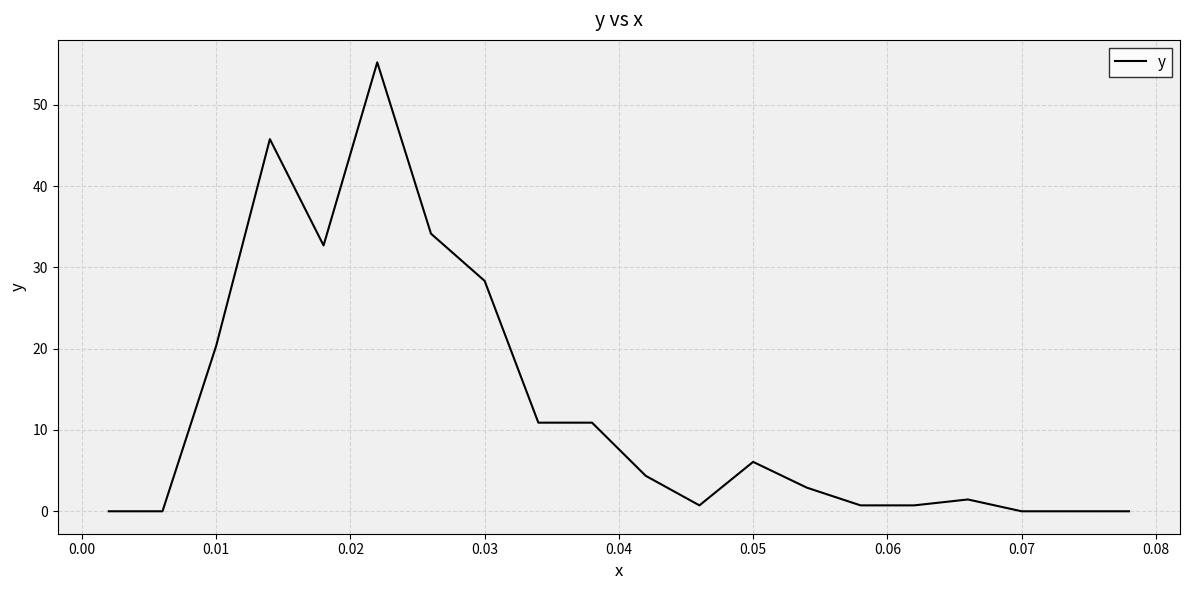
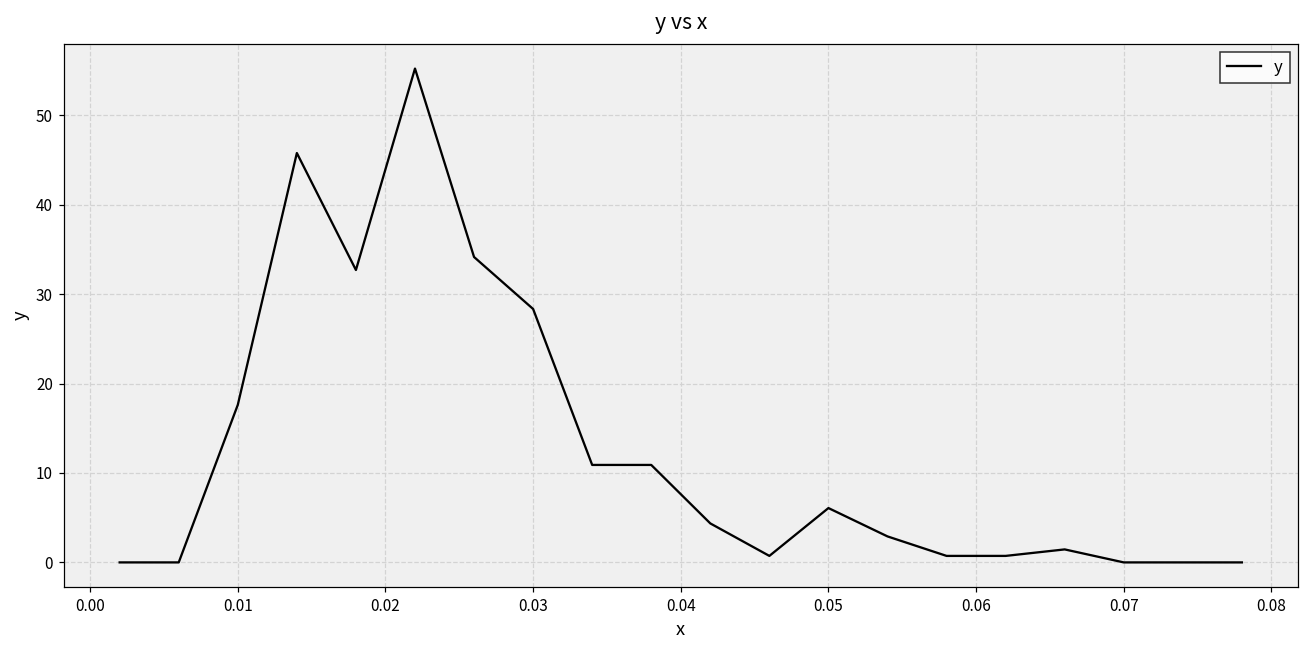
  {
-   "0.01": 20,
+   "0.01": 18,
    "0.03": 28,
    "0.05": 6,
    "0.07": 0
  }
